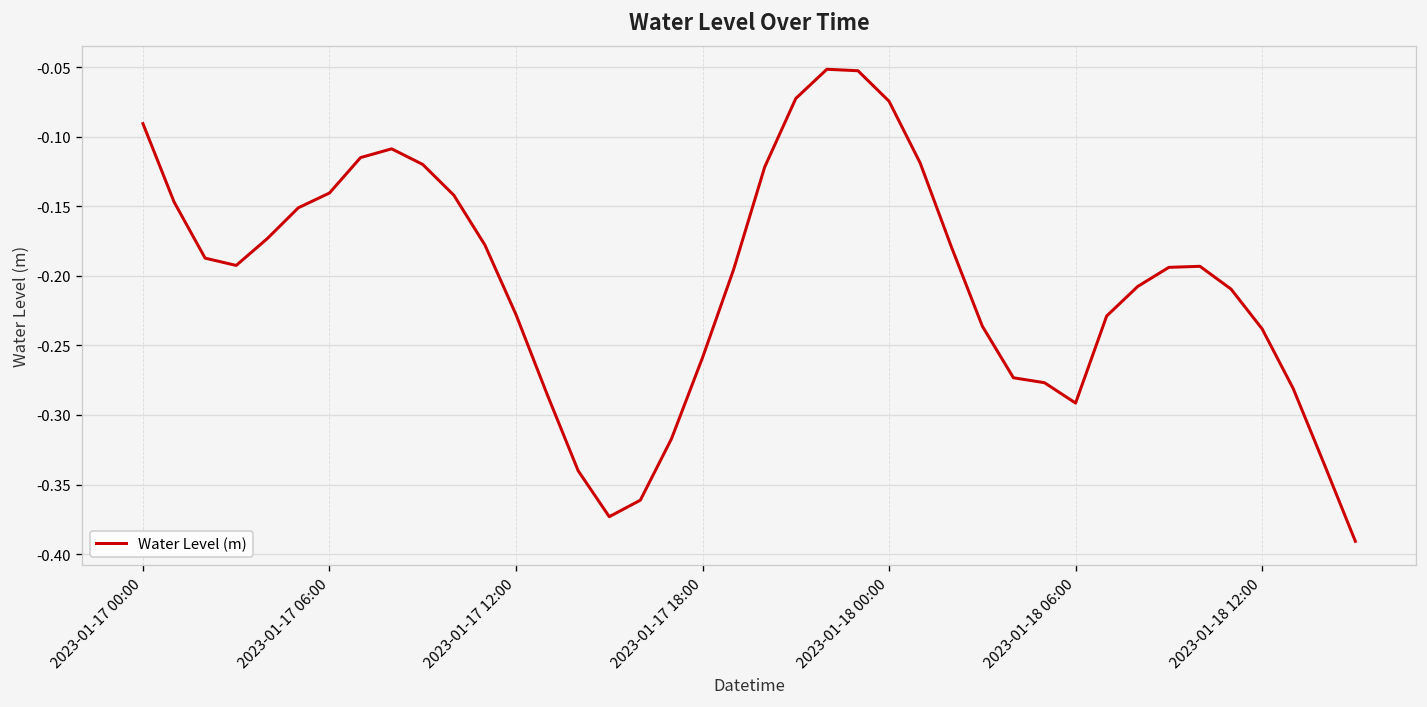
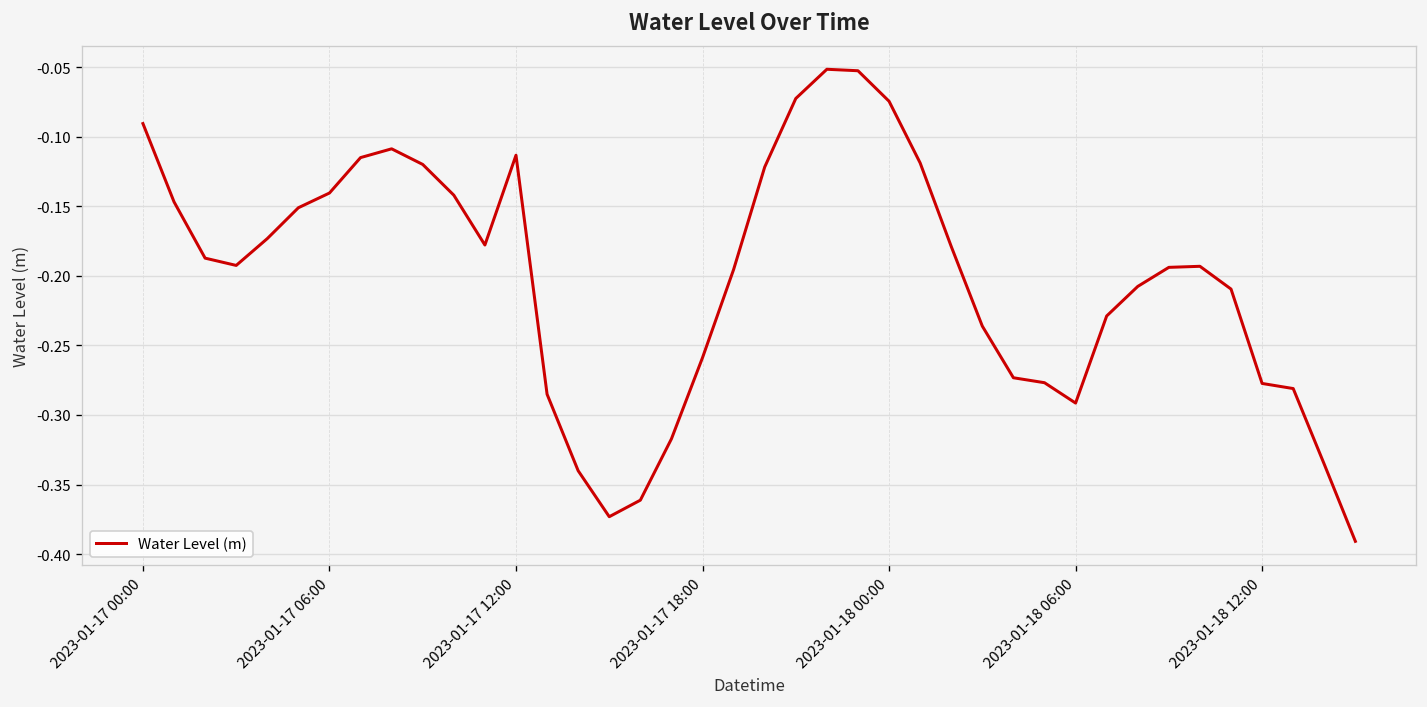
  {
    "2023-01-17 00:00": -0.091,
    "2023-01-17 06:00": -0.141,
-   "2023-01-17 12:00": -0.228,
+   "2023-01-17 12:00": -0.113,
    "2023-01-17 18:00": -0.259,
    "2023-01-18 00:00": -0.075,
    "2023-01-18 06:00": -0.291,
-   "2023-01-18 12:00": -0.238
+   "2023-01-18 12:00": -0.277
  }
